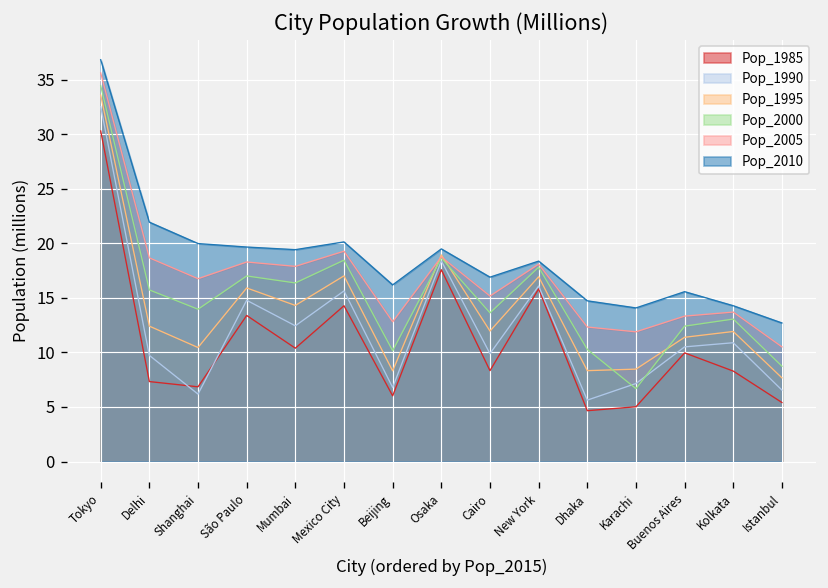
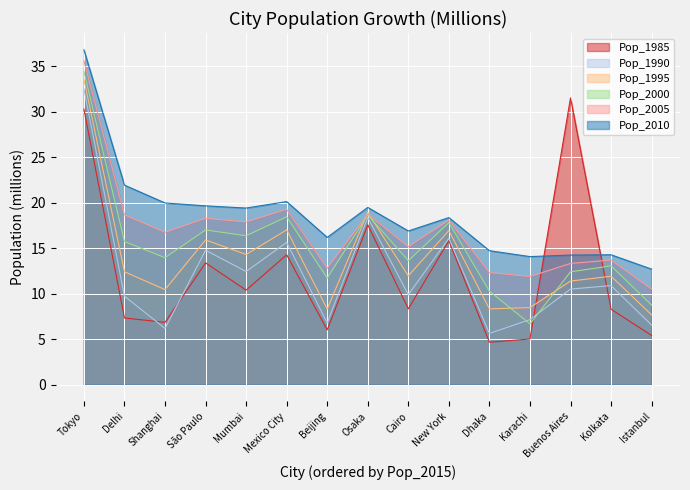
  {
    "Pop_1985": {
      "Tokyo": 30,
      "Delhi": 7,
      "Shanghai": 7,
      "São Paulo": 13,
      "Mumbai": 10,
      "Mexico City": 14,
      "Beijing": 6,
      "Osaka": 18,
      "Cairo": 8,
      "Dhaka": 5,
      "Karachi": 5,
-     "Buenos Aires": 10,
+     "Buenos Aires": 32,
      "Kolkata": 8,
      "Istanbul": 5
    },
    "Pop_1990": {
      "Tokyo": 33,
      "Delhi": 10,
      "Shanghai": 6,
      "São Paulo": 15,
      "Mumbai": 12,
      "Mexico City": 16,
      "Beijing": 7,
      "Cairo": 10,
      "Dhaka": 6,
      "Karachi": 7,
      "Buenos Aires": 11,
      "Kolkata": 11,
      "Istanbul": 7
    },
    "Pop_2000": {
      "Tokyo": 34,
      "Delhi": 16,
      "Shanghai": 14,
      "São Paulo": 17,
      "Mumbai": 16,
      "Mexico City": 18,
-     "Beijing": 10,
+     "Beijing": 12,
      "Cairo": 14,
      "New York": 18,
      "Dhaka": 10,
      "Karachi": 7,
      "Buenos Aires": 12,
      "Kolkata": 13,
      "Istanbul": 9
    },
    "Pop_2010": {
      "Tokyo": 37,
      "Delhi": 22,
      "Shanghai": 20,
      "São Paulo": 20,
      "Mumbai": 19,
      "Mexico City": 20,
      "Beijing": 16,
      "Osaka": 19,
      "Cairo": 17,
      "Dhaka": 15,
      "Karachi": 14,
-     "Buenos Aires": 16,
+     "Buenos Aires": 14,
      "Kolkata": 14,
      "Istanbul": 13
    }
  }
